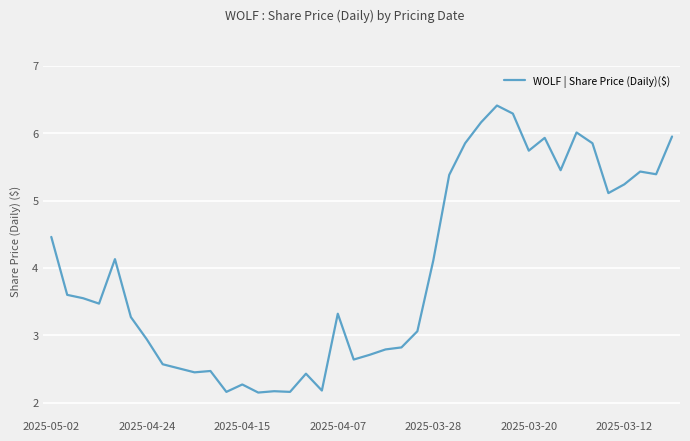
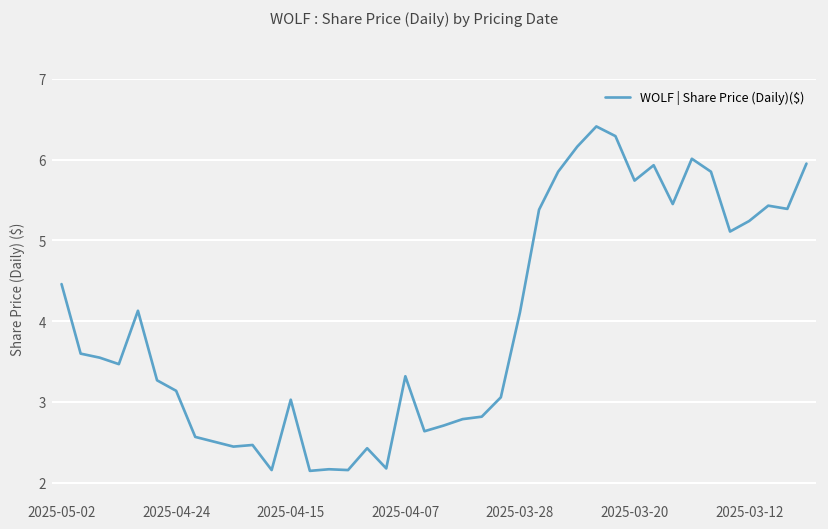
  {
    "2025-05-02": 4.5,
-   "2025-04-24": 2.9,
-   "2025-04-15": 2.3,
+   "2025-04-24": 3.1,
+   "2025-04-15": 3.0,
    "2025-04-07": 3.3,
    "2025-03-28": 4.1,
    "2025-03-20": 5.7,
    "2025-03-12": 5.2
  }
